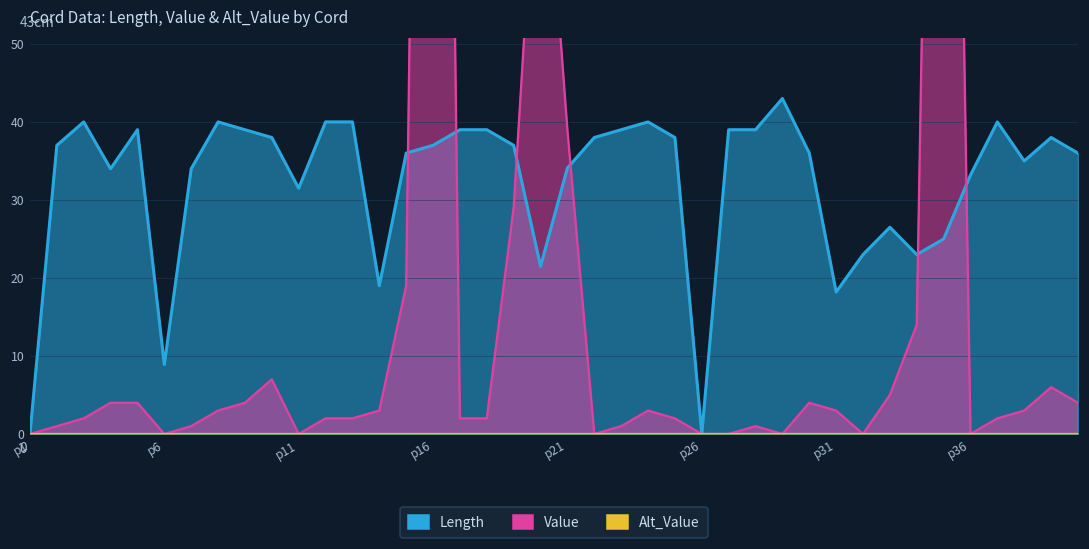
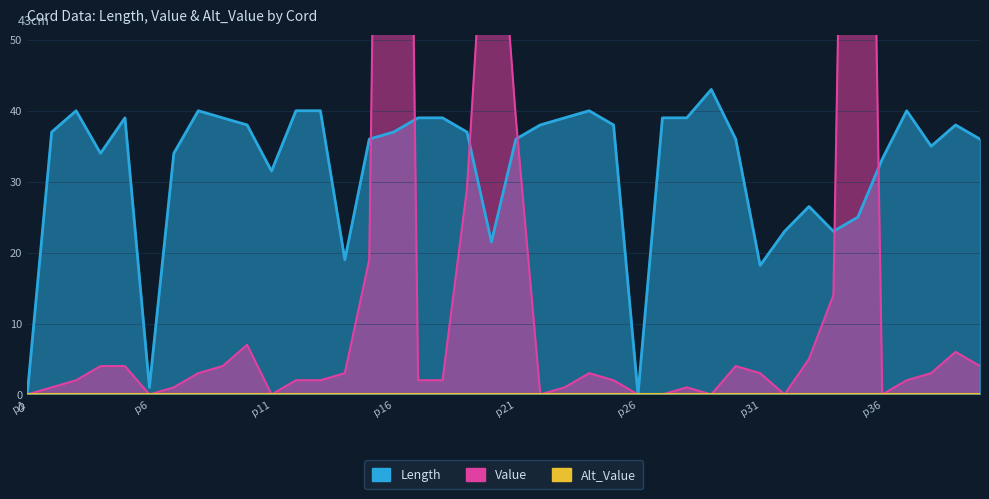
  {
    "Length": {
-     "p6": 9,
+     "p6": 1,
      "p11": 32,
      "p16": 37,
-     "p21": 34,
+     "p21": 36,
      "p31": 18,
      "p36": 33
    },
    "Value": {
      "p21": 39,
      "p31": 3
    },
    "Alt_Value": {
      "p16": 0,
      "p21": 0,
      "p31": 0
    }
  }
